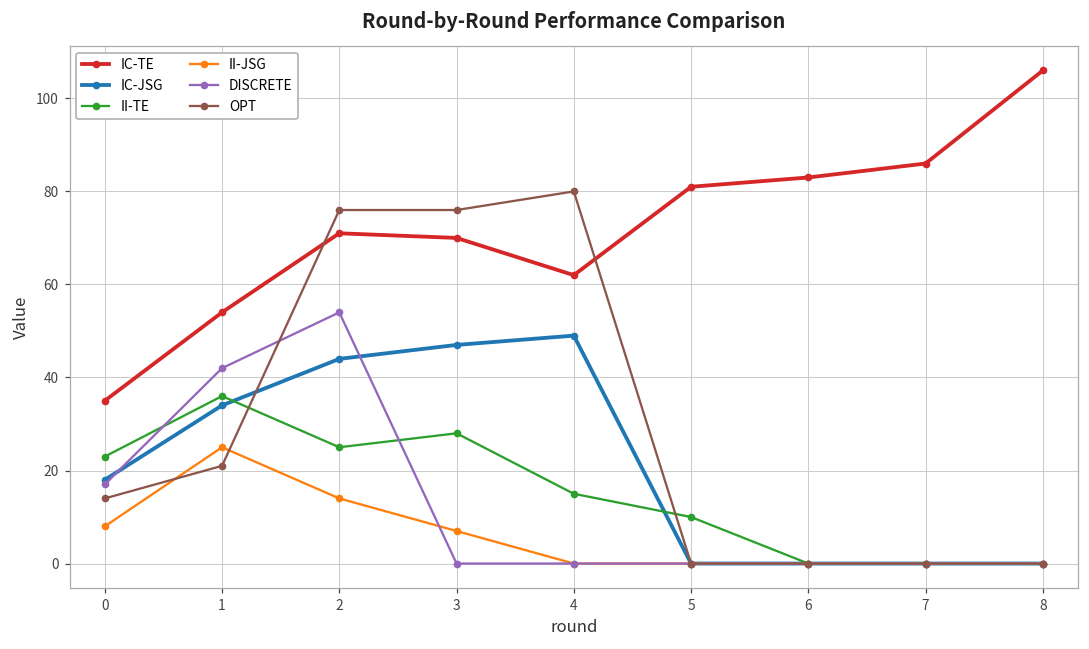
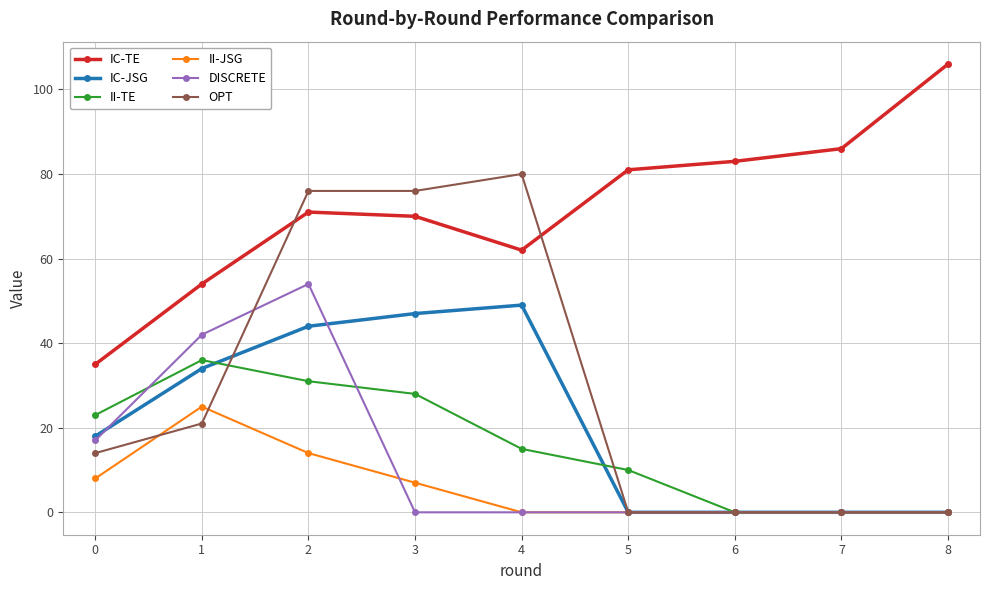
  {
    "IC-TE": {
      "0": 35,
      "1": 54,
      "2": 71,
      "3": 70,
      "4": 62,
      "5": 81,
      "6": 83,
      "7": 86,
      "8": 106
    },
    "IC-JSG": {
      "0": 18,
      "1": 34,
      "2": 44,
      "3": 47,
      "4": 49
    },
    "II-TE": {
      "0": 23,
      "1": 36,
-     "2": 25,
+     "2": 31,
      "3": 28,
      "4": 15,
      "5": 10
    },
    "II-JSG": {
      "0": 8,
      "1": 25,
      "2": 14,
      "3": 7
    },
    "DISCRETE": {
      "0": 17,
      "1": 42,
      "2": 54,
      "3": 0
    },
    "OPT": {
      "0": 14,
      "1": 21,
      "2": 76,
      "3": 76,
      "4": 80
    }
  }
